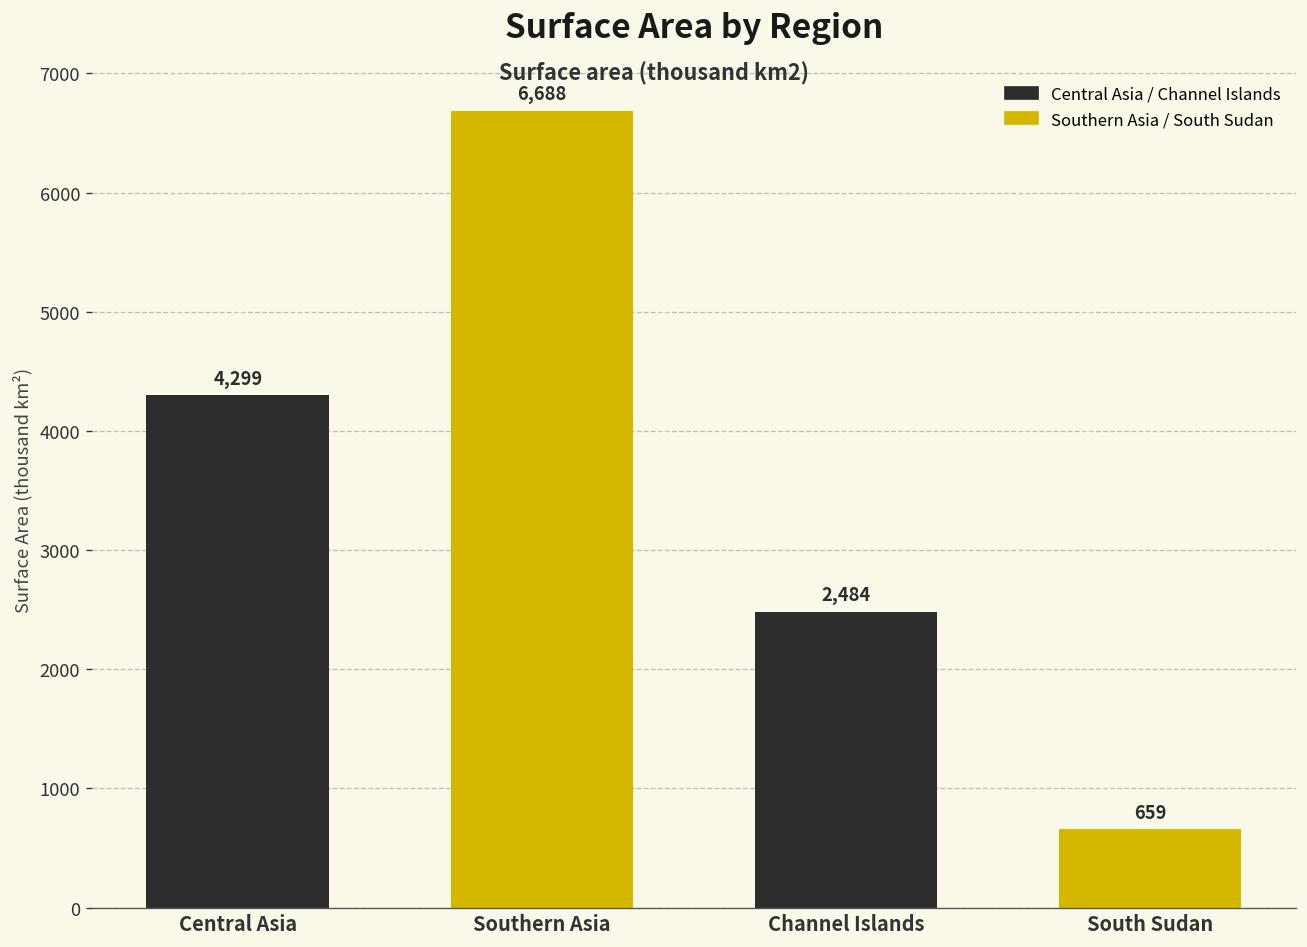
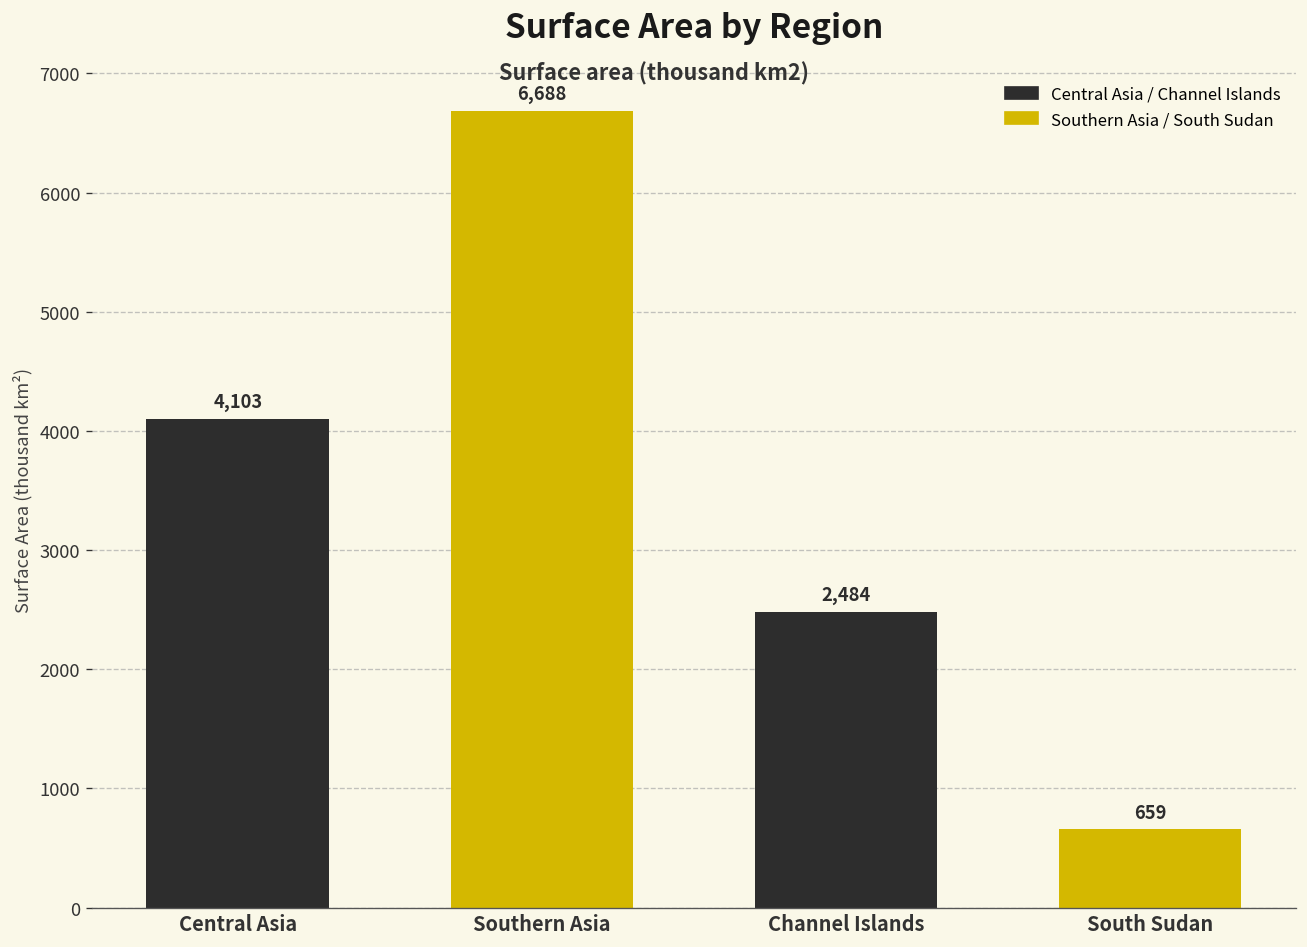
  {
-   "Central Asia": "4,299",
+   "Central Asia": "4,103",
    "Southern Asia": "6,688",
    "Channel Islands": "2,484",
    "South Sudan": "659"
  }
